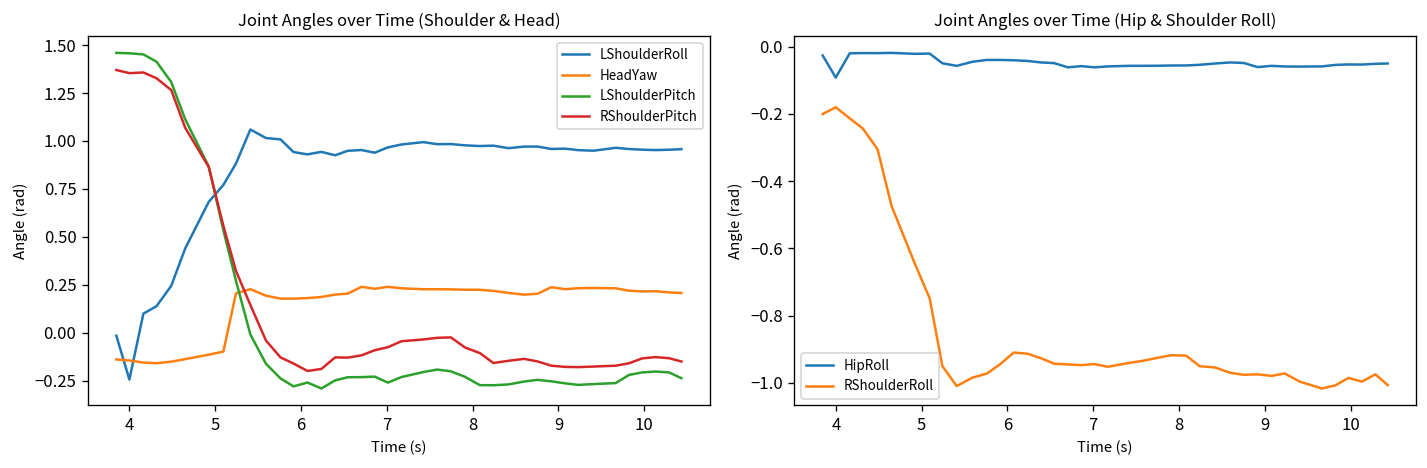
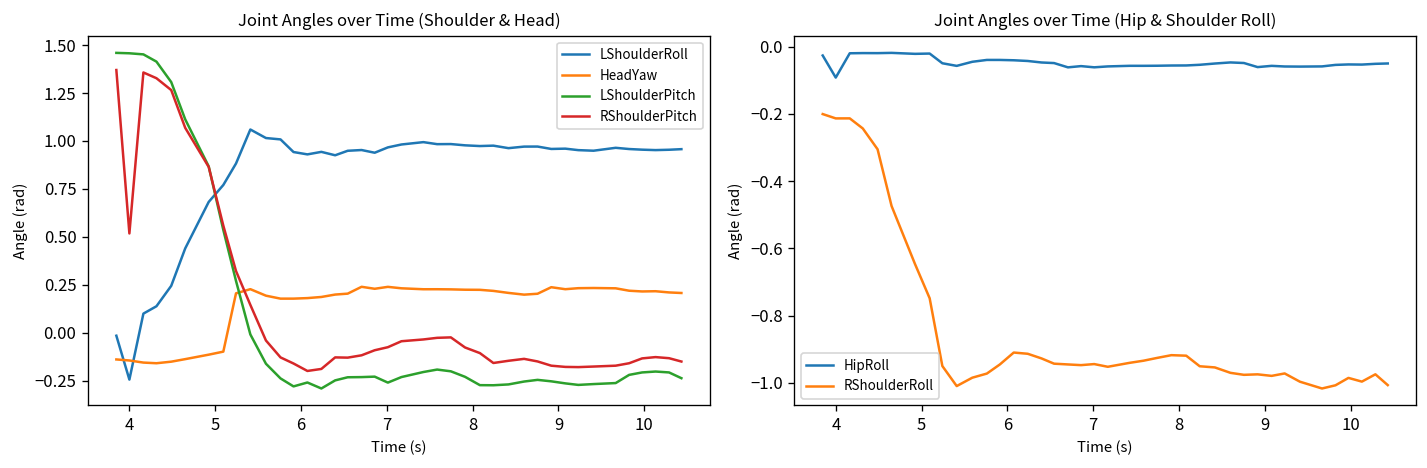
  {
    "Joint Angles over Time (Shoulder & Head)": {
      "LShoulderRoll": {
        "4": -0.25
      },
      "HeadYaw": {
        "4": -0.15
      },
      "LShoulderPitch": {
        "4": 1.46
      },
      "RShoulderPitch": {
-       "4": 1.35
+       "4": 0.52
      }
    },
    "Joint Angles over Time (Hip & Shoulder Roll)": {
      "HipRoll": {
        "4": -0.09
      },
      "RShoulderRoll": {
-       "4": -0.18
+       "4": -0.21
      }
    }
  }
